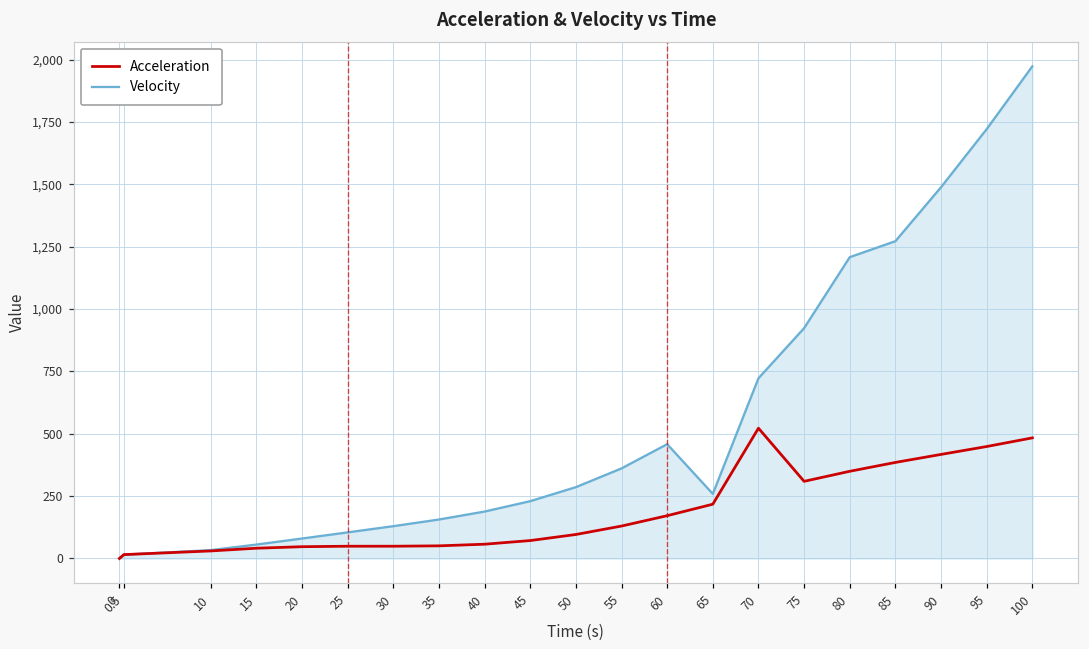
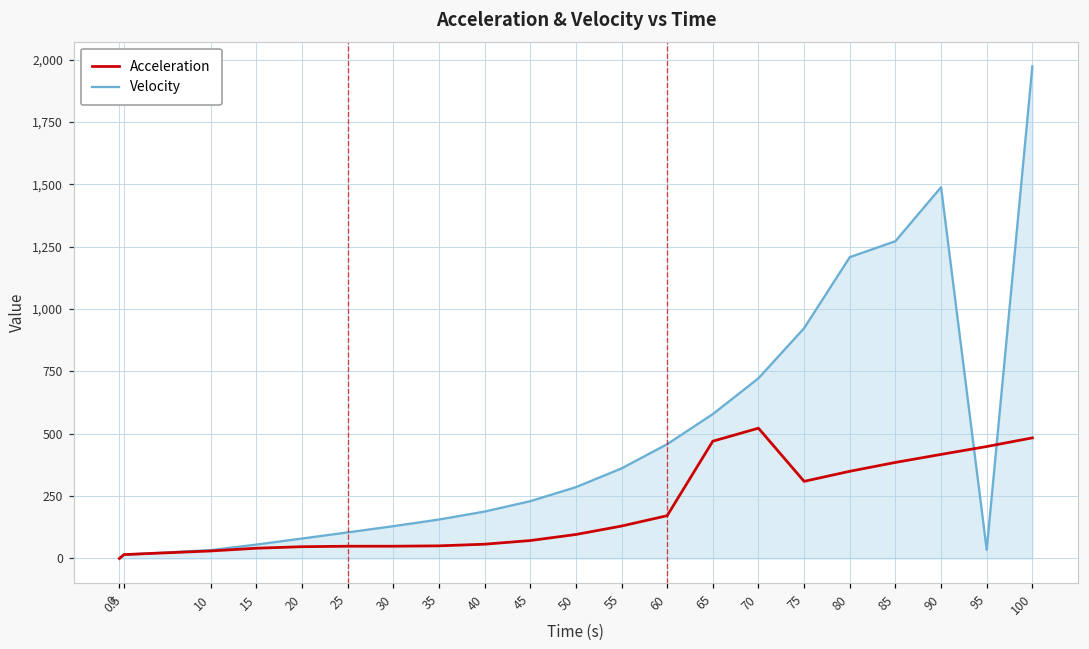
  {
    "Acceleration": {
      "15": "40",
      "20": "50",
      "25": "50",
      "30": "50",
      "35": "50",
      "40": "60",
      "45": "70",
      "50": "100",
      "55": "130",
      "60": "170",
-     "65": "220",
+     "65": "470",
      "70": "520",
      "75": "310",
      "80": "350",
      "85": "390",
      "90": "420",
      "95": "450",
      "100": "480"
    },
    "Velocity": {
      "15": "60",
      "20": "80",
      "25": "100",
      "30": "130",
      "35": "160",
      "40": "190",
      "45": "230",
      "50": "290",
      "55": "360",
      "60": "460",
-     "65": "260",
+     "65": "580",
      "70": "720",
      "75": "920",
      "80": "1,210",
      "85": "1,270",
      "90": "1,490",
-     "95": "1,720",
+     "95": "30",
      "100": "1,970"
    }
  }
